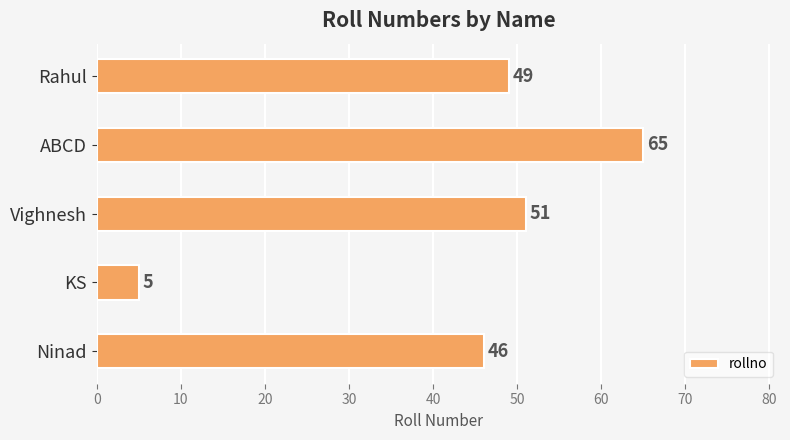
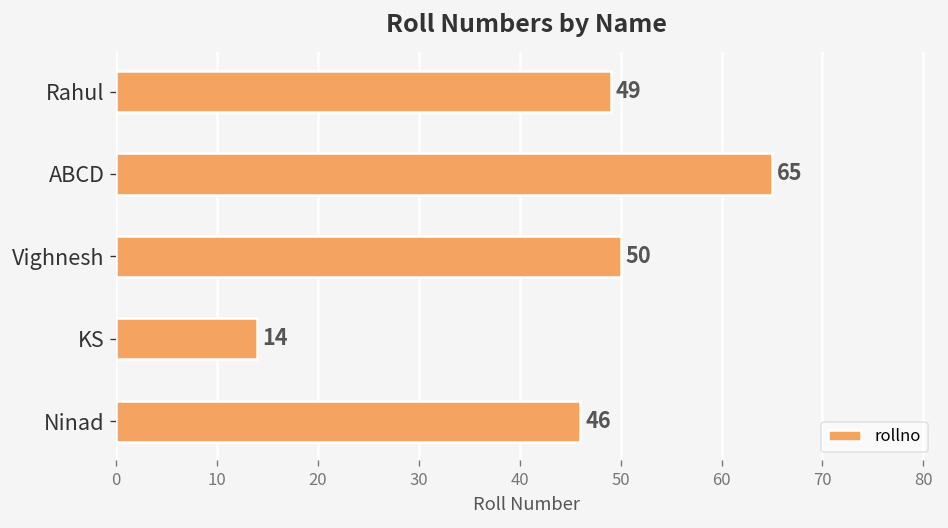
  {
    "Rahul": 49,
    "ABCD": 65,
-   "Vighnesh": 51,
-   "KS": 5,
+   "Vighnesh": 50,
+   "KS": 14,
    "Ninad": 46
  }
